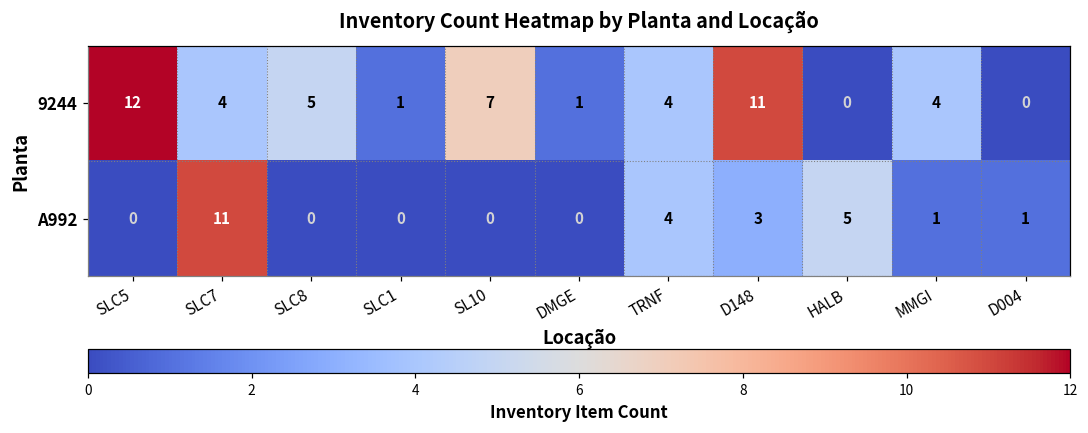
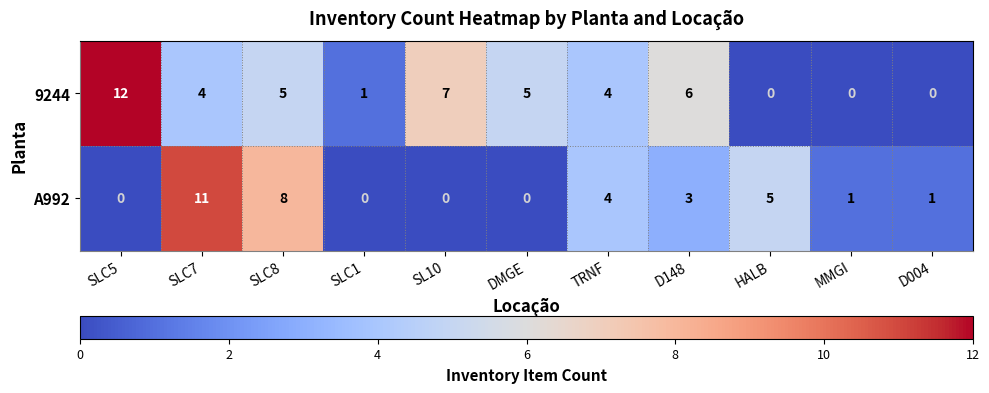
  {
    "9244": {
      "SLC5": 12,
      "SLC7": 4,
      "SLC8": 5,
      "SLC1": 1,
      "SL10": 7,
-     "DMGE": 1,
+     "DMGE": 5,
      "TRNF": 4,
-     "D148": 11,
+     "D148": 6,
      "HALB": 0,
-     "MMGI": 4,
+     "MMGI": 0,
      "D004": 0
    },
    "A992": {
      "SLC5": 0,
      "SLC7": 11,
-     "SLC8": 0,
+     "SLC8": 8,
      "SLC1": 0,
      "SL10": 0,
      "DMGE": 0,
      "TRNF": 4,
      "D148": 3,
      "HALB": 5,
      "MMGI": 1,
      "D004": 1
    }
  }
